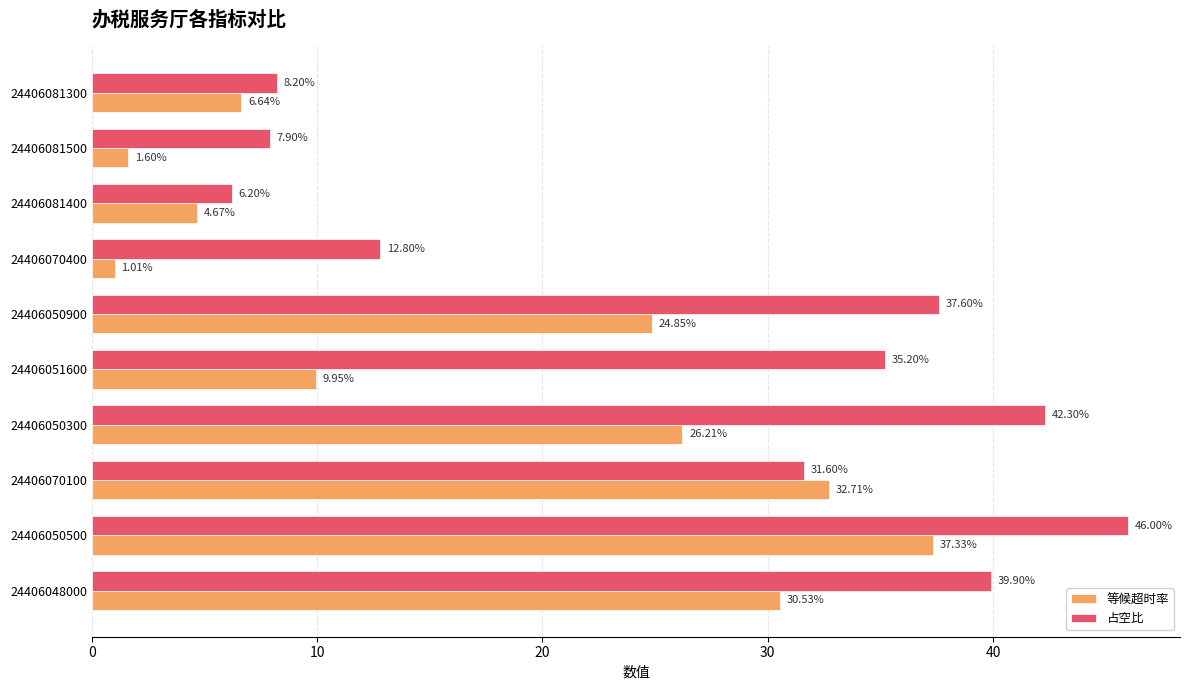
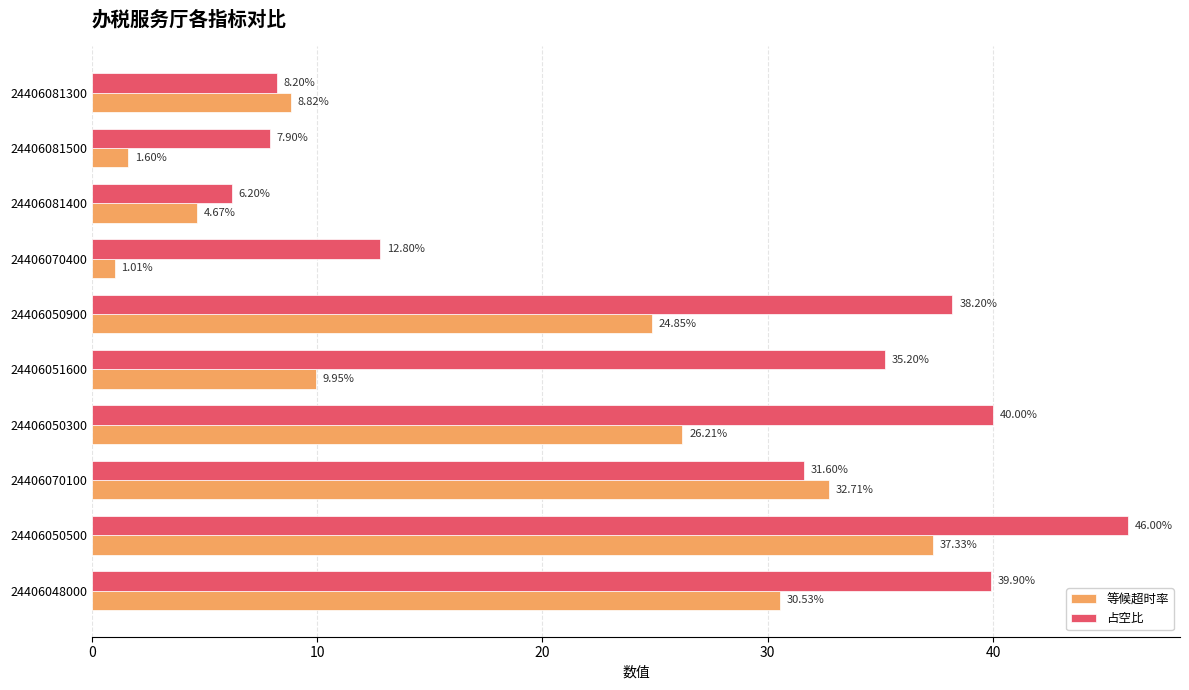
  {
    "等候超时率": {
-     "24406081300": "6.64%",
+     "24406081300": "8.82%",
      "24406081500": "1.60%",
      "24406081400": "4.67%",
      "24406070400": "1.01%",
      "24406050900": "24.85%",
      "24406051600": "9.95%",
      "24406050300": "26.21%",
      "24406070100": "32.71%",
      "24406050500": "37.33%",
      "24406048000": "30.53%"
    },
    "占空比": {
      "24406081300": "8.20%",
      "24406081500": "7.90%",
      "24406081400": "6.20%",
      "24406070400": "12.80%",
-     "24406050900": "37.60%",
+     "24406050900": "38.20%",
      "24406051600": "35.20%",
-     "24406050300": "42.30%",
+     "24406050300": "40.00%",
      "24406070100": "31.60%",
      "24406050500": "46.00%",
      "24406048000": "39.90%"
    }
  }
